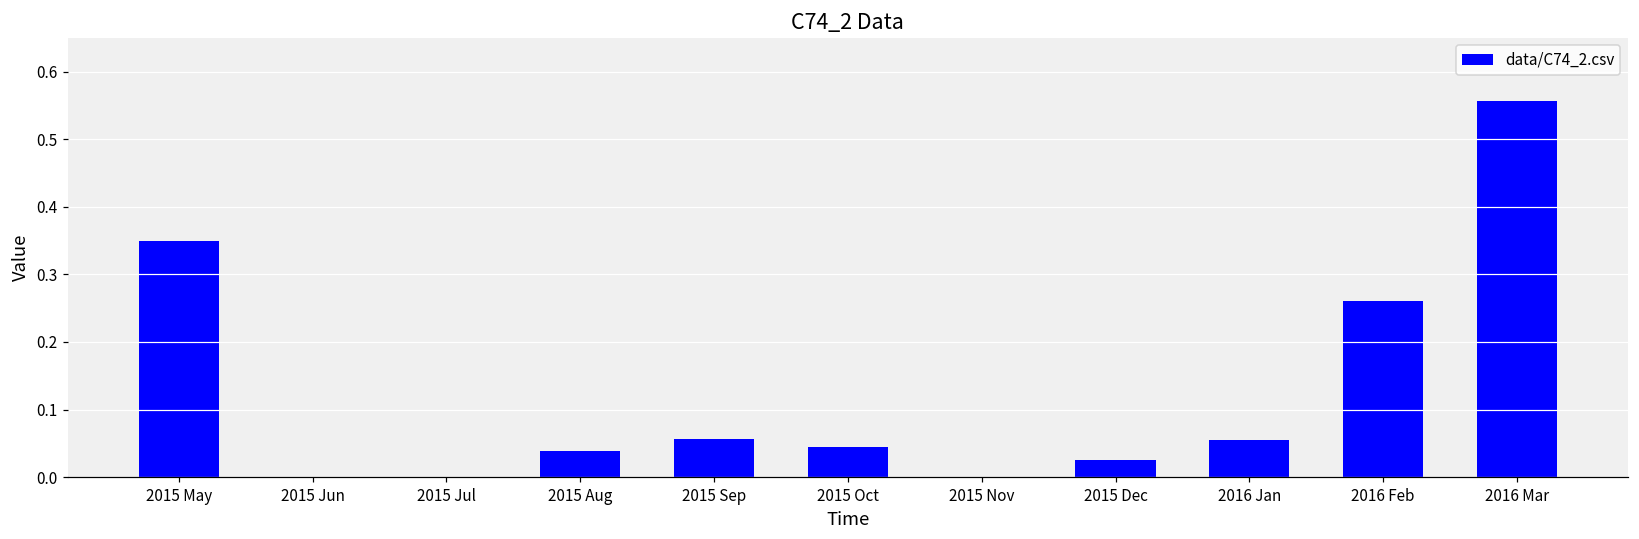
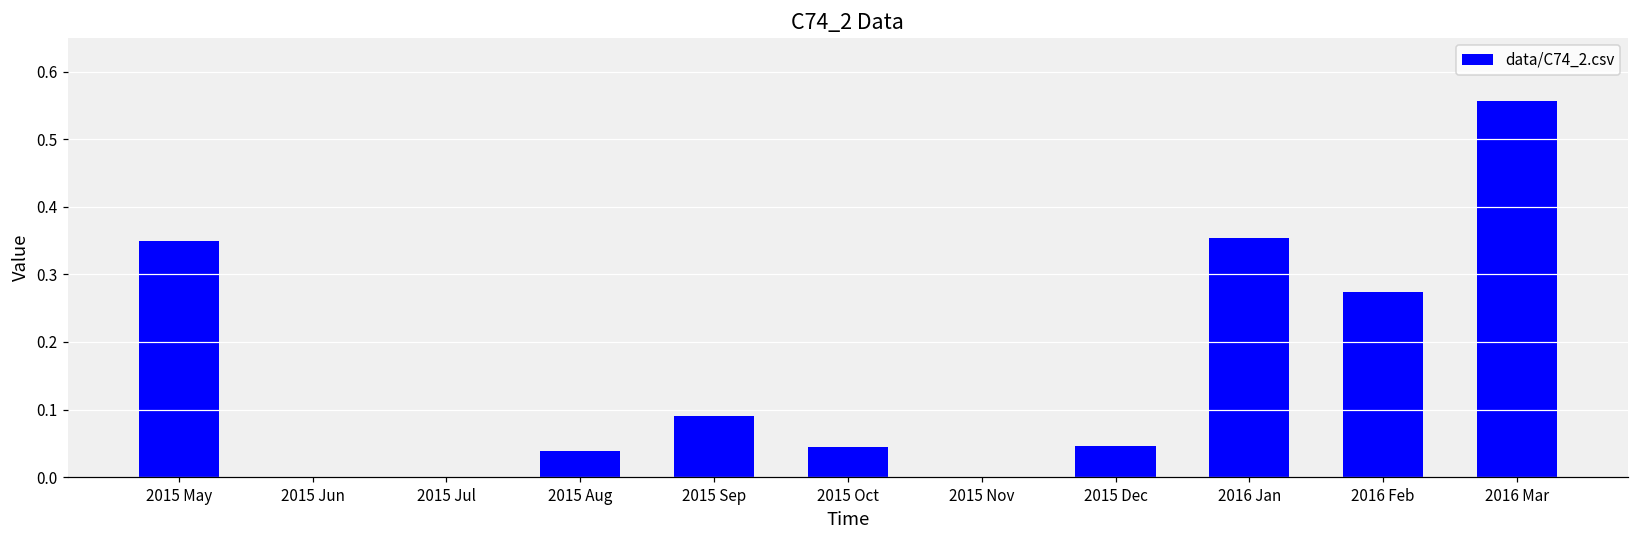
  {
    "2015 May": 0.35,
    "2015 Jun": 0.00,
    "2015 Jul": 0.00,
    "2015 Aug": 0.04,
-   "2015 Sep": 0.06,
+   "2015 Sep": 0.09,
    "2015 Oct": 0.04,
    "2015 Nov": 0.00,
-   "2015 Dec": 0.02,
-   "2016 Jan": 0.05,
-   "2016 Feb": 0.26,
+   "2015 Dec": 0.05,
+   "2016 Jan": 0.35,
+   "2016 Feb": 0.27,
    "2016 Mar": 0.56
  }
